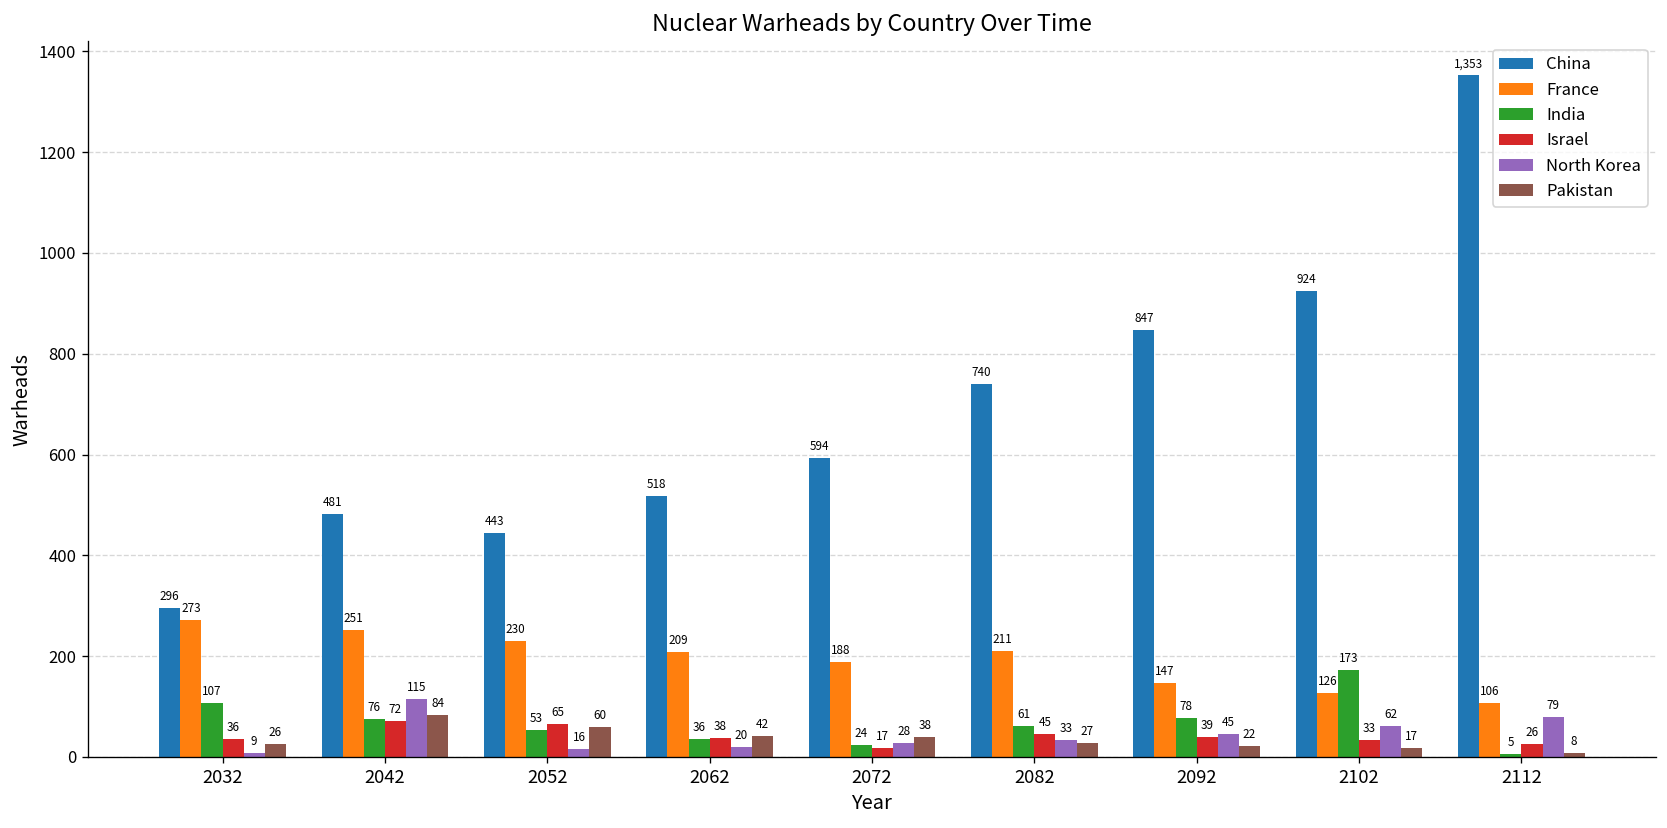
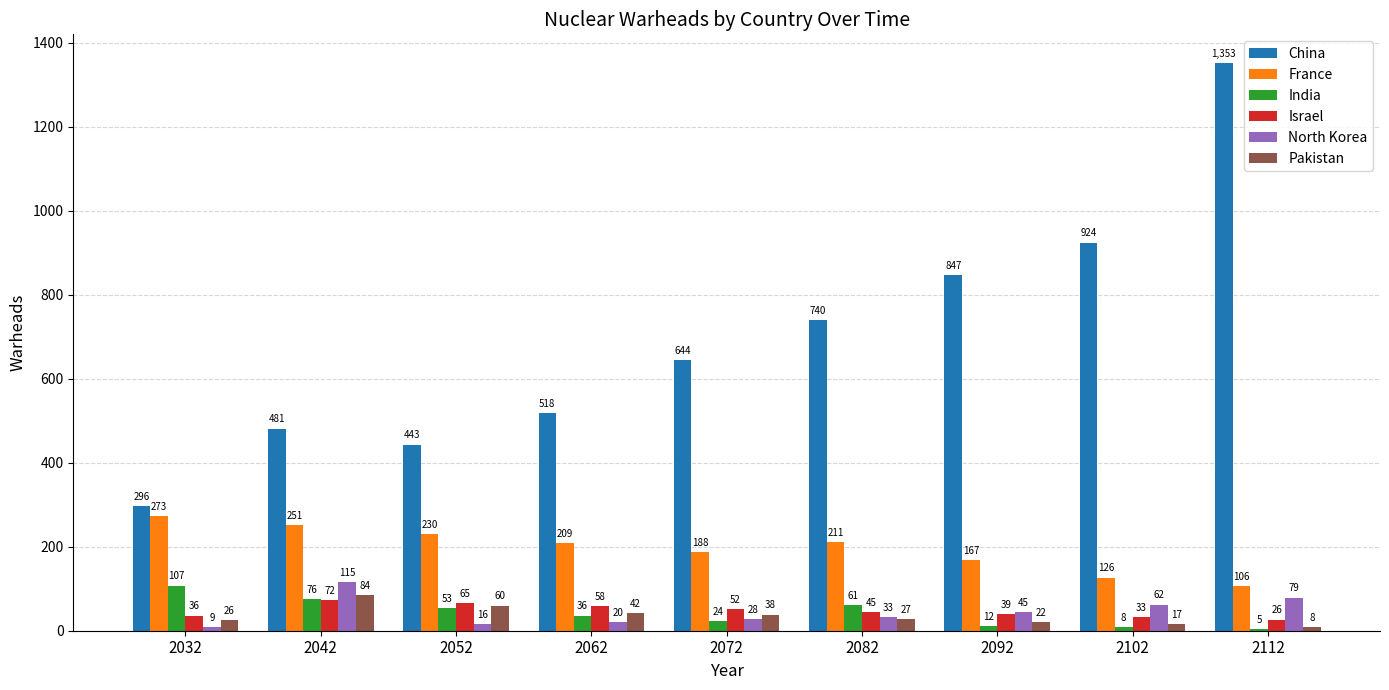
  {
    "China": {
      "2032": "296",
      "2042": "481",
      "2052": "443",
      "2062": "518",
-     "2072": "594",
+     "2072": "644",
      "2082": "740",
      "2092": "847",
      "2102": "924",
      "2112": "1,353"
    },
    "France": {
      "2032": "273",
      "2042": "251",
      "2052": "230",
      "2062": "209",
      "2072": "188",
      "2082": "211",
-     "2092": "147",
+     "2092": "167",
      "2102": "126",
      "2112": "106"
    },
    "India": {
      "2032": "107",
      "2042": "76",
      "2052": "53",
      "2062": "36",
      "2072": "24",
      "2082": "61",
-     "2092": "78",
-     "2102": "173",
+     "2092": "12",
+     "2102": "8",
      "2112": "5"
    },
    "Israel": {
      "2032": "36",
      "2042": "72",
      "2052": "65",
-     "2062": "38",
-     "2072": "17",
+     "2062": "58",
+     "2072": "52",
      "2082": "45",
      "2092": "39",
      "2102": "33",
      "2112": "26"
    },
    "North Korea": {
      "2032": "9",
      "2042": "115",
      "2052": "16",
      "2062": "20",
      "2072": "28",
      "2082": "33",
      "2092": "45",
      "2102": "62",
      "2112": "79"
    },
    "Pakistan": {
      "2032": "26",
      "2042": "84",
      "2052": "60",
      "2062": "42",
      "2072": "38",
      "2082": "27",
      "2092": "22",
      "2102": "17",
      "2112": "8"
    }
  }
